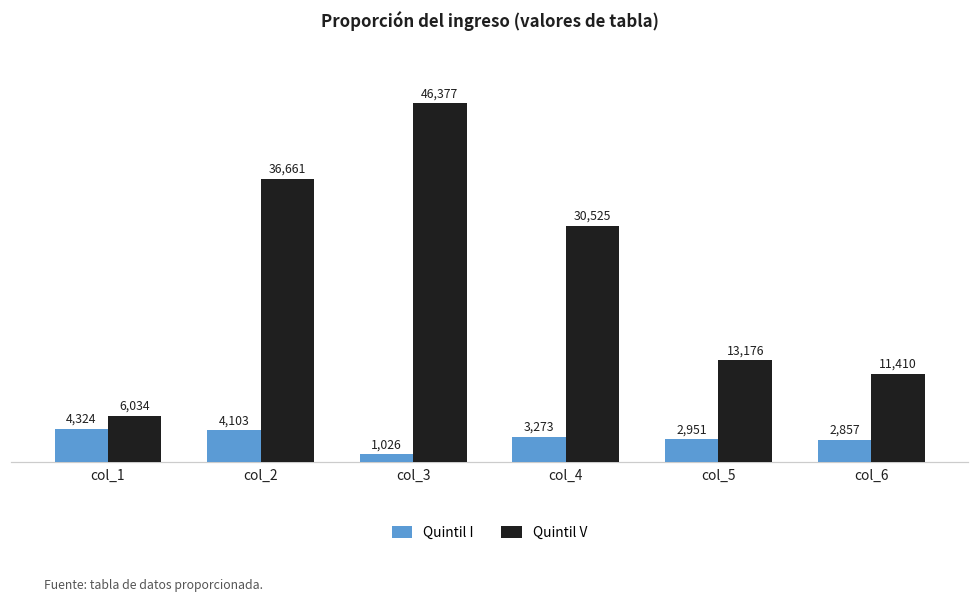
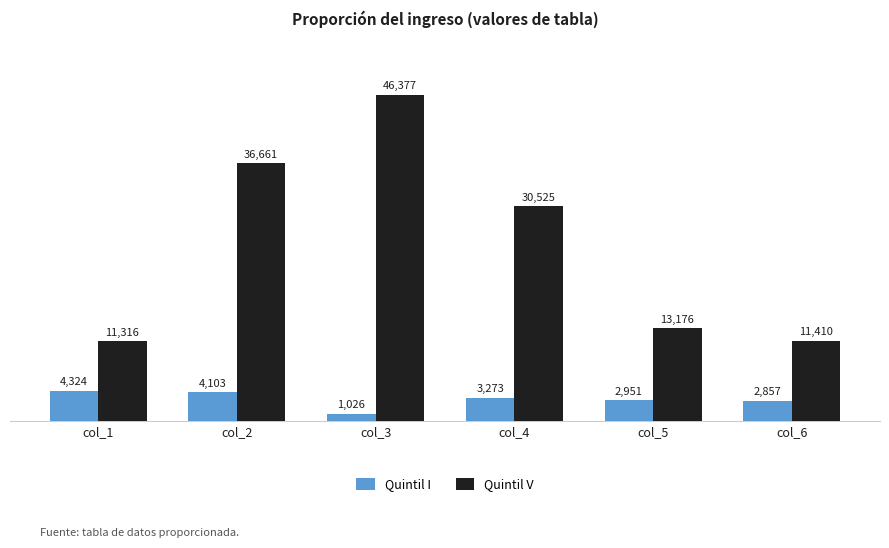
  {
    "Quintil I": {
      "col_1": "4,324",
      "col_2": "4,103",
      "col_3": "1,026",
      "col_4": "3,273",
      "col_5": "2,951",
      "col_6": "2,857"
    },
    "Quintil V": {
-     "col_1": "6,034",
+     "col_1": "11,316",
      "col_2": "36,661",
      "col_3": "46,377",
      "col_4": "30,525",
      "col_5": "13,176",
      "col_6": "11,410"
    }
  }
